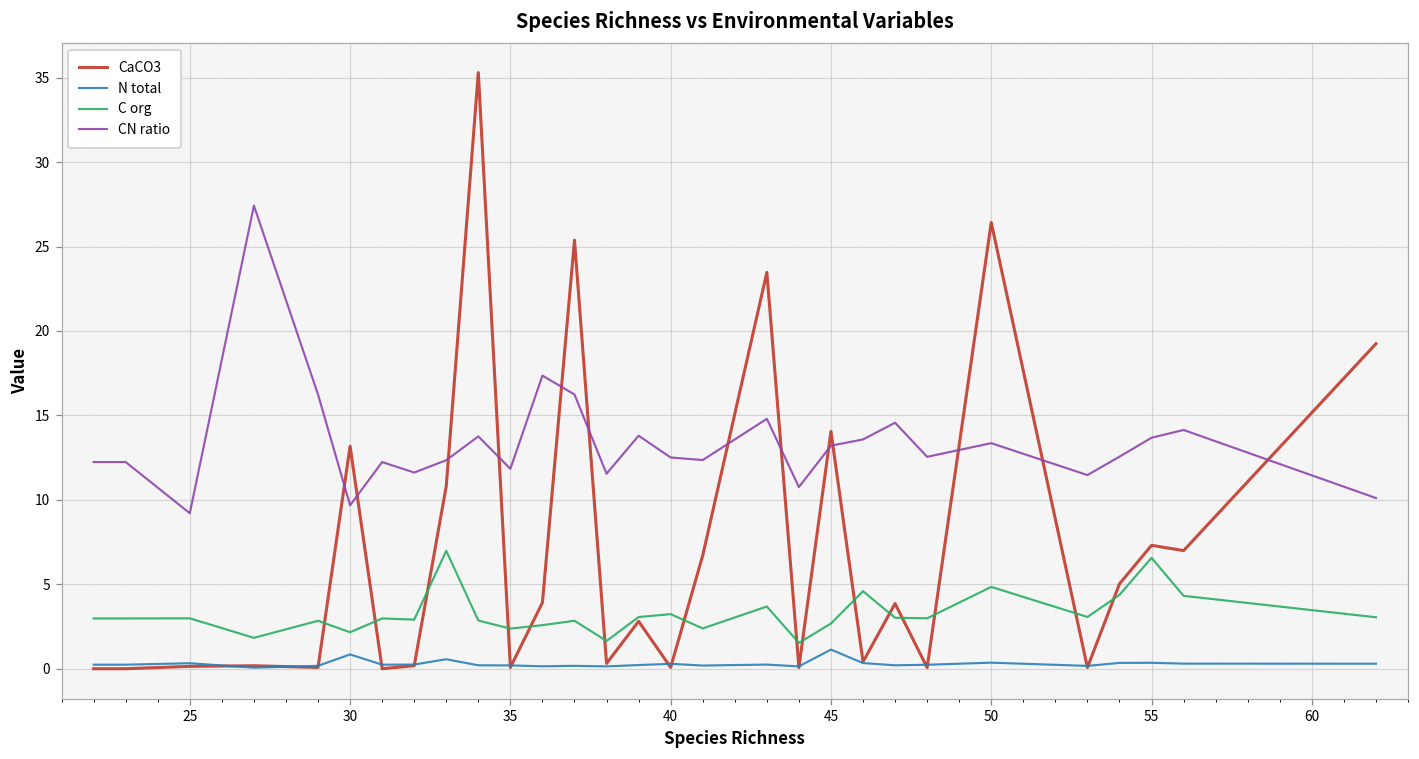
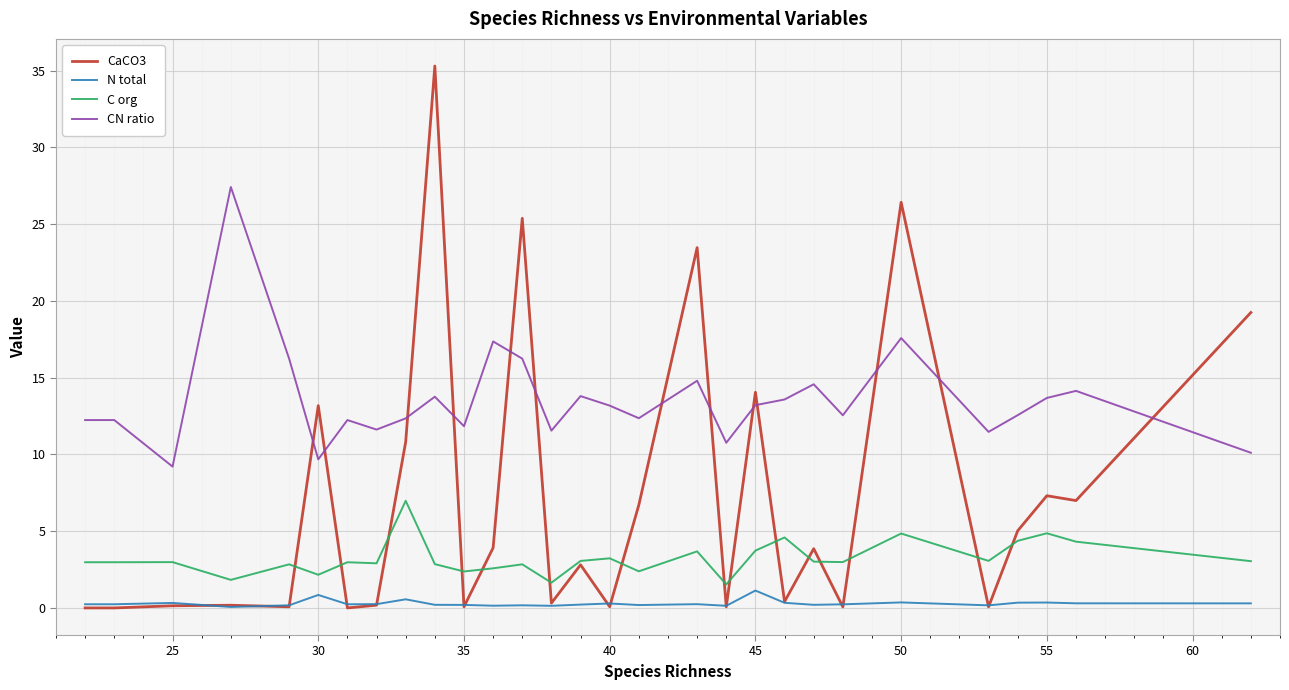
  {
    "CaCO3": {
      "25": 0.1,
      "30": 13.2,
      "40": 0.1,
      "45": 14.1,
      "50": 26.4,
      "55": 7.3
    },
    "N total": {
      "25": 0.3,
      "30": 0.9,
      "40": 0.3,
      "45": 1.1,
      "50": 0.4,
      "55": 0.4
    },
    "C org": {
      "25": 3.0,
      "30": 2.2,
      "35": 2.4,
      "40": 3.2,
-     "45": 2.7,
+     "45": 3.7,
      "50": 4.9,
-     "55": 6.6
+     "55": 4.9
    },
    "CN ratio": {
      "25": 9.2,
      "30": 9.7,
      "35": 11.8,
-     "40": 12.5,
+     "40": 13.2,
      "45": 13.2,
-     "50": 13.4,
+     "50": 17.6,
      "55": 13.7
    }
  }
